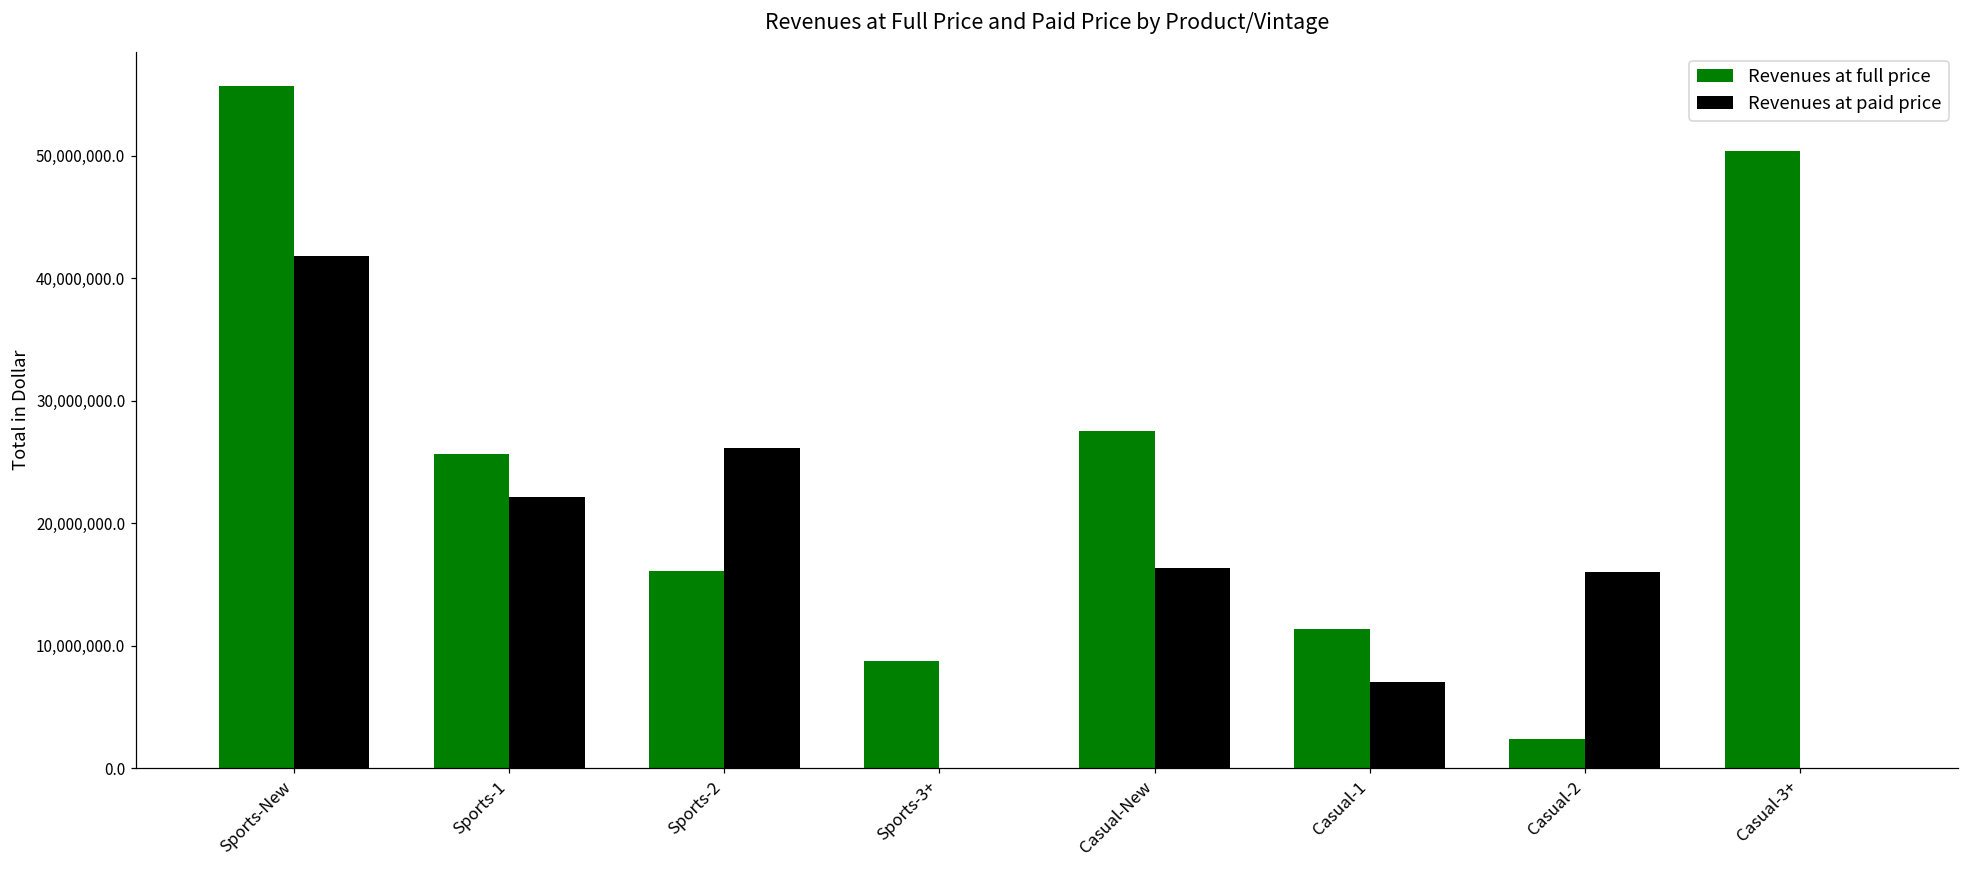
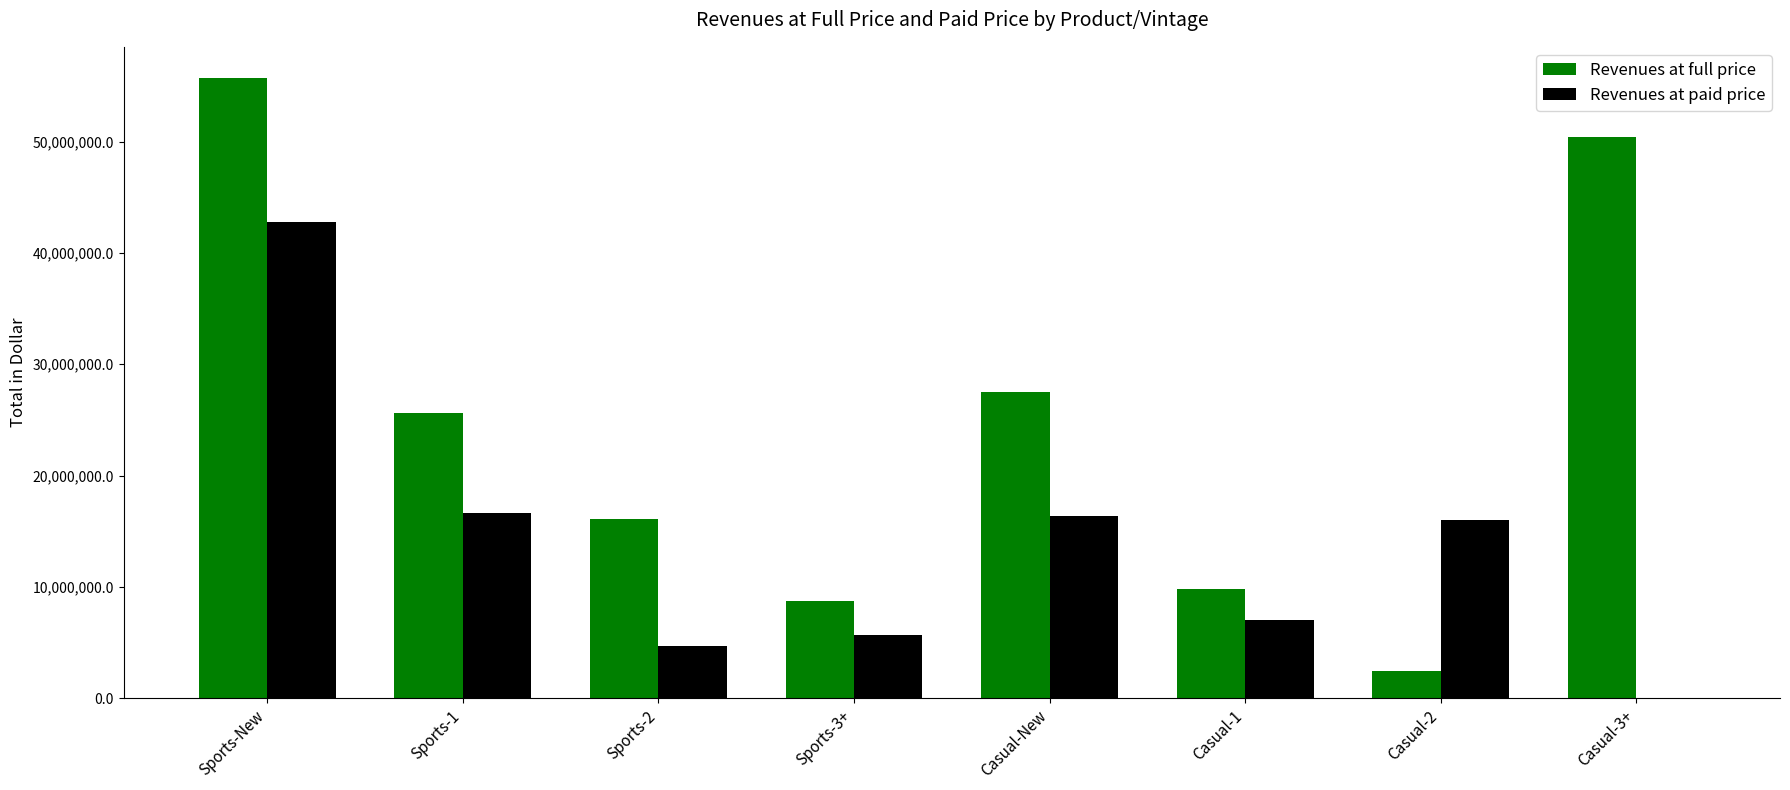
  {
    "Revenues at full price": {
      "Sports-New": "55,700,000",
      "Sports-1": "25,600,000",
      "Sports-2": "16,100,000",
      "Sports-3+": "8,700,000",
      "Casual-New": "27,500,000",
-     "Casual-1": "11,400,000",
+     "Casual-1": "9,800,000",
      "Casual-2": "2,400,000",
      "Casual-3+": "50,400,000"
    },
    "Revenues at paid price": {
-     "Sports-New": "41,800,000",
-     "Sports-1": "22,100,000",
-     "Sports-2": "26,100,000",
-     "Sports-3+": "0",
+     "Sports-New": "42,800,000",
+     "Sports-1": "16,700,000",
+     "Sports-2": "4,700,000",
+     "Sports-3+": "5,700,000",
      "Casual-New": "16,400,000",
      "Casual-1": "7,100,000",
      "Casual-2": "16,000,000",
      "Casual-3+": "0"
    }
  }
